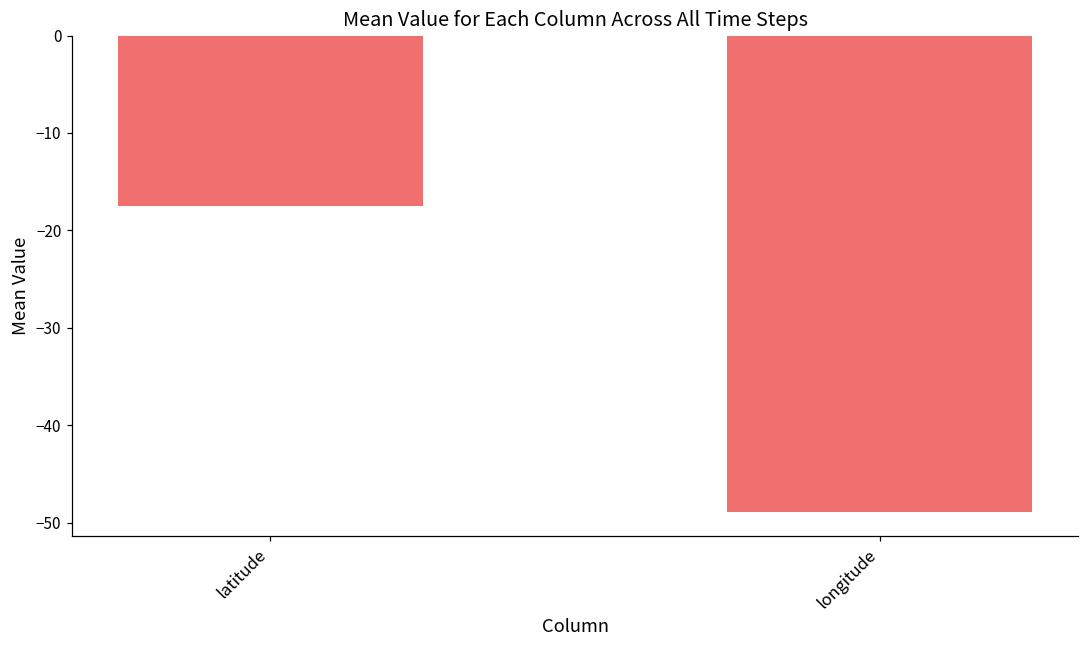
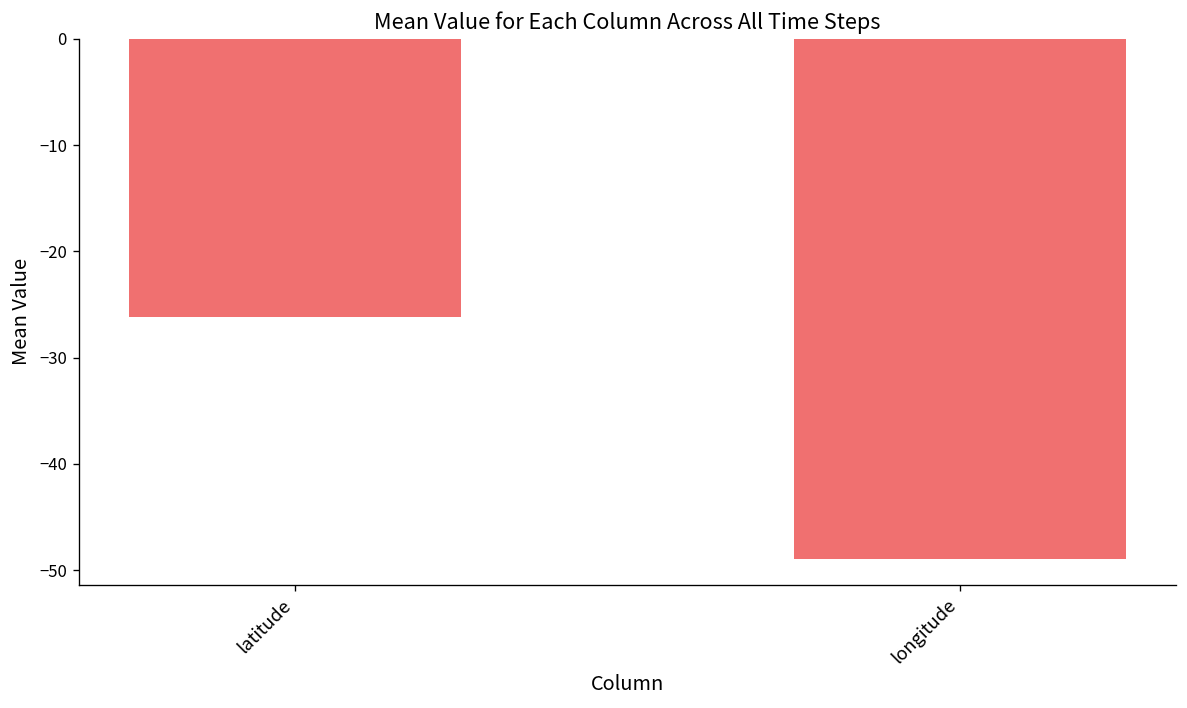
  {
-   "latitude": -18,
+   "latitude": -26,
    "longitude": -49
  }
